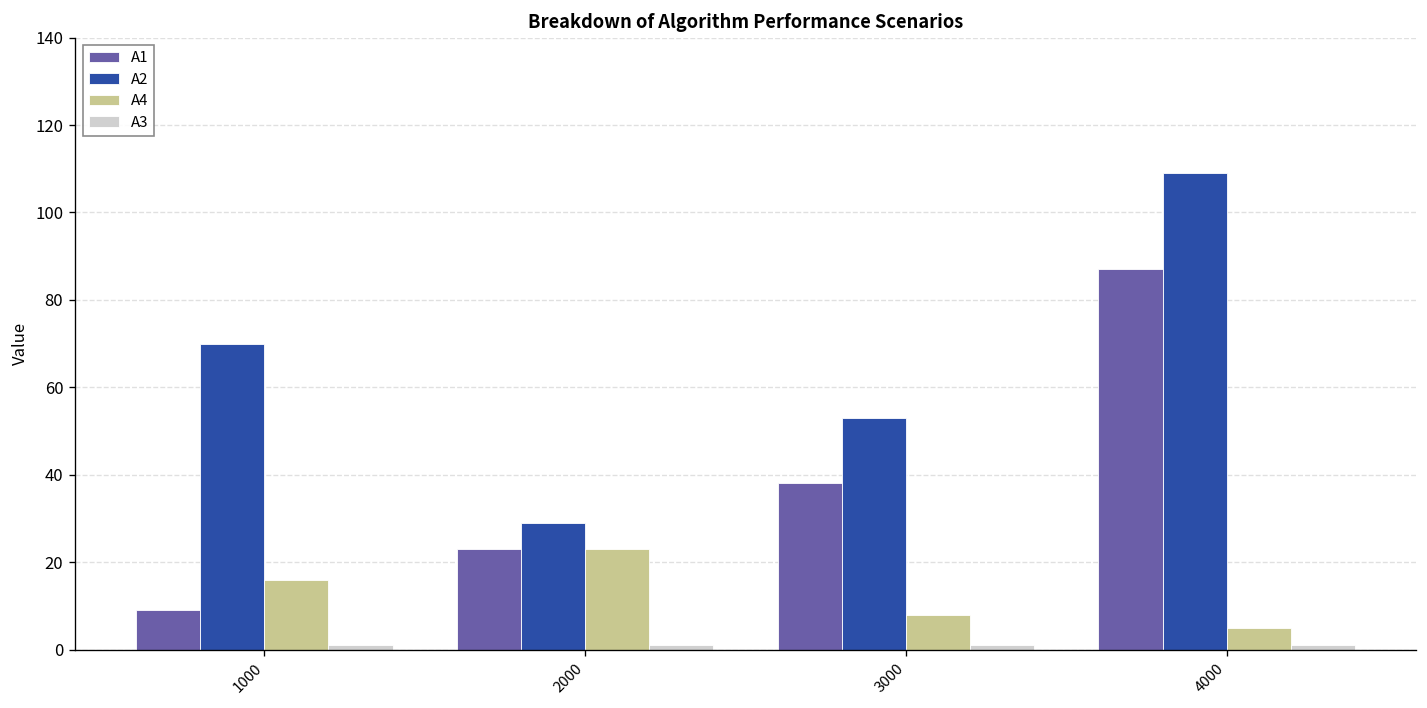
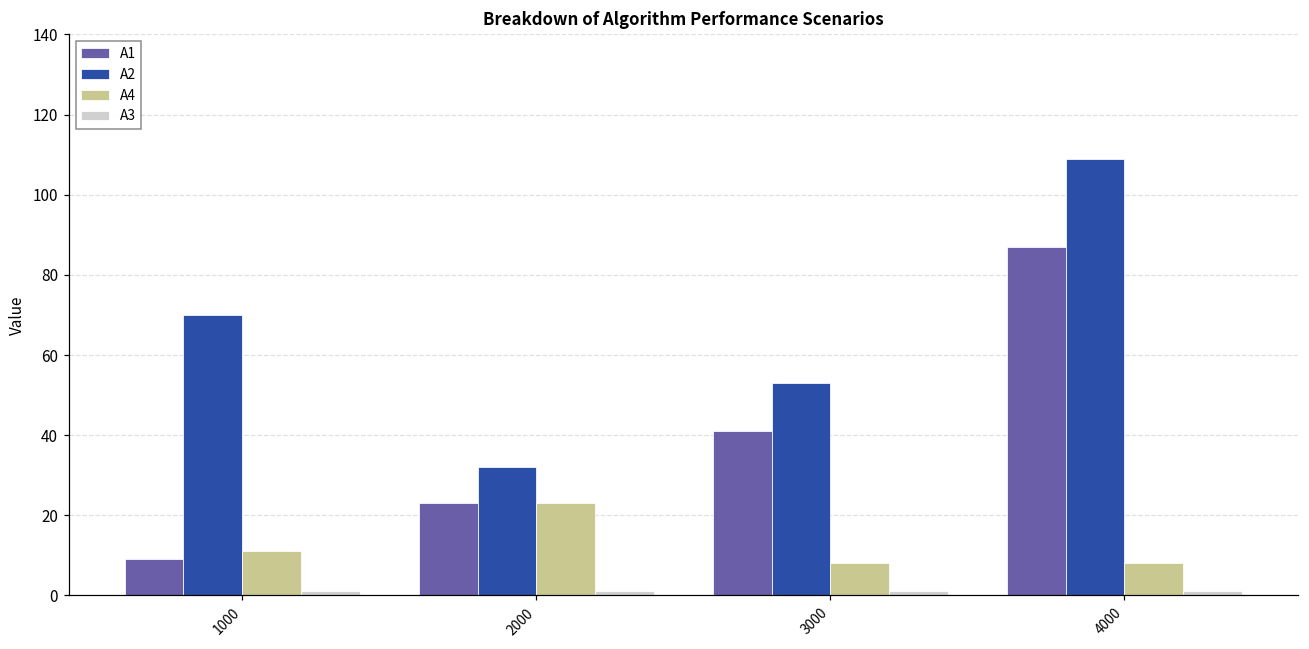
  {
    "A1": {
      "1000": 9,
      "2000": 23,
-     "3000": 38,
+     "3000": 41,
      "4000": 87
    },
    "A2": {
      "1000": 70,
-     "2000": 29,
+     "2000": 32,
      "3000": 53,
      "4000": 109
    },
    "A4": {
-     "1000": 16,
+     "1000": 11,
      "2000": 23,
      "3000": 8,
-     "4000": 5
+     "4000": 8
    },
    "A3": {
      "1000": 1,
      "2000": 1,
      "3000": 1,
      "4000": 1
    }
  }
